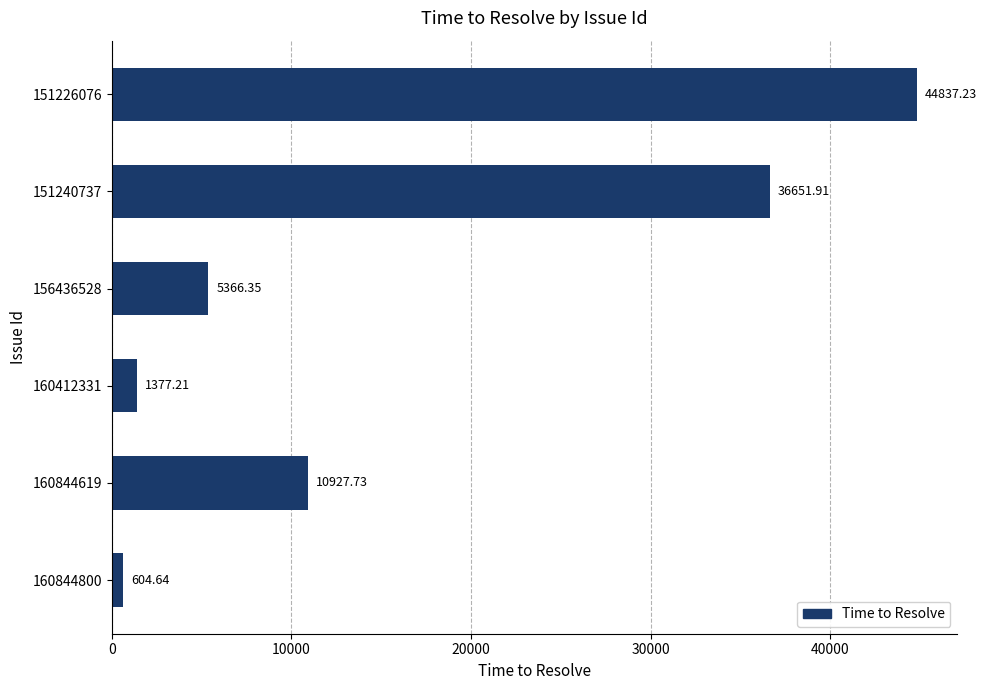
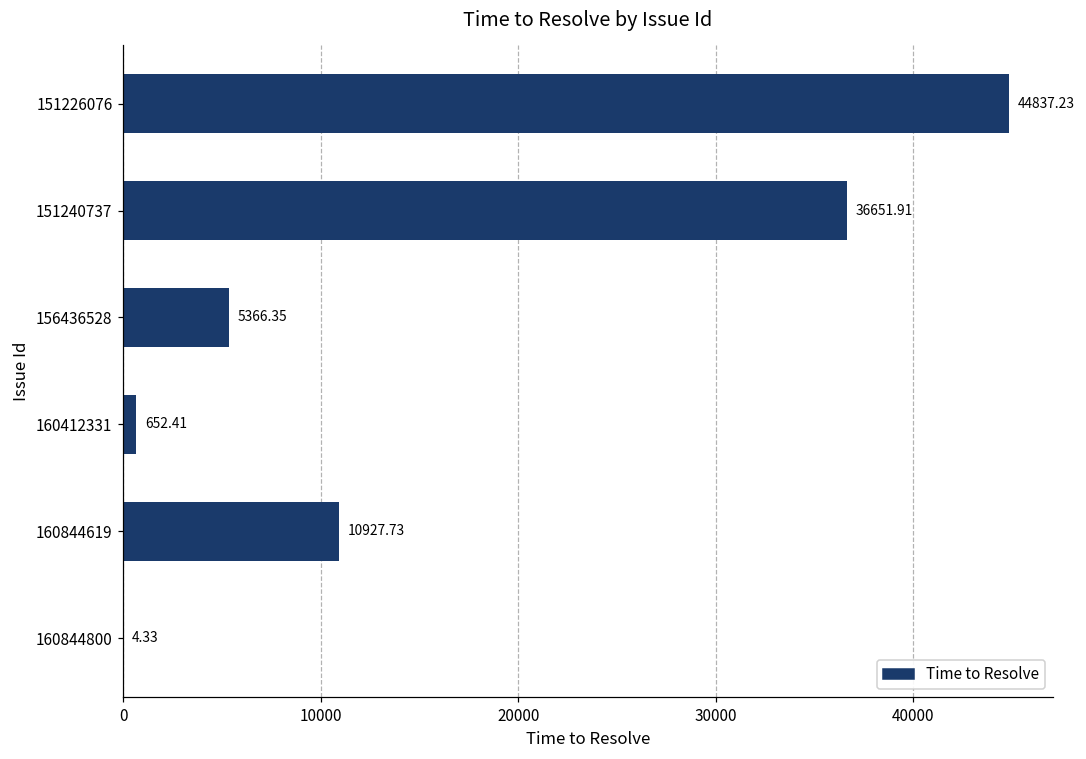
  {
    "151226076": 44837.23,
    "151240737": 36651.91,
    "156436528": 5366.35,
-   "160412331": 1377.21,
+   "160412331": 652.41,
    "160844619": 10927.73,
-   "160844800": 604.64
+   "160844800": 4.33
  }
